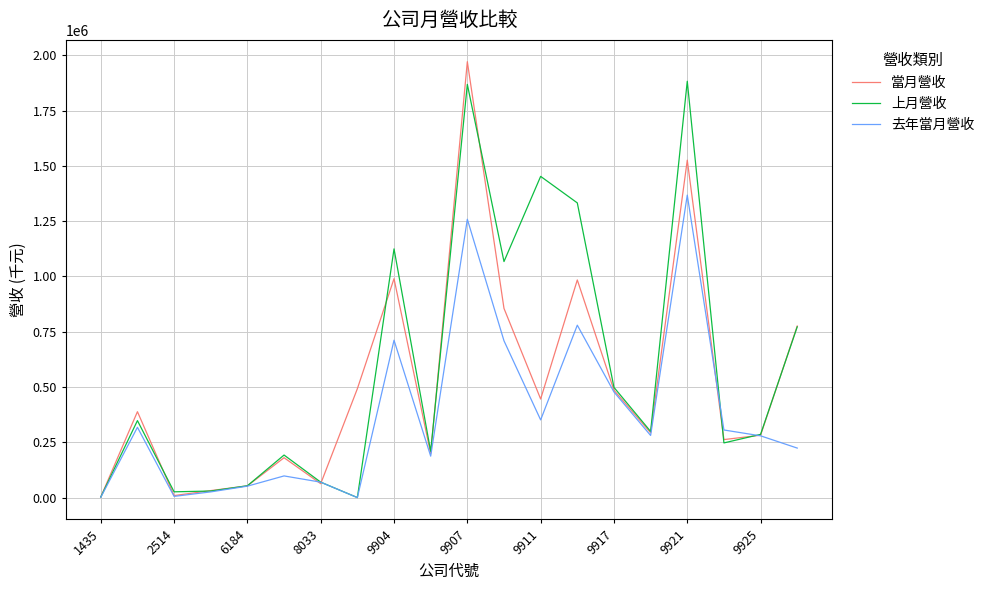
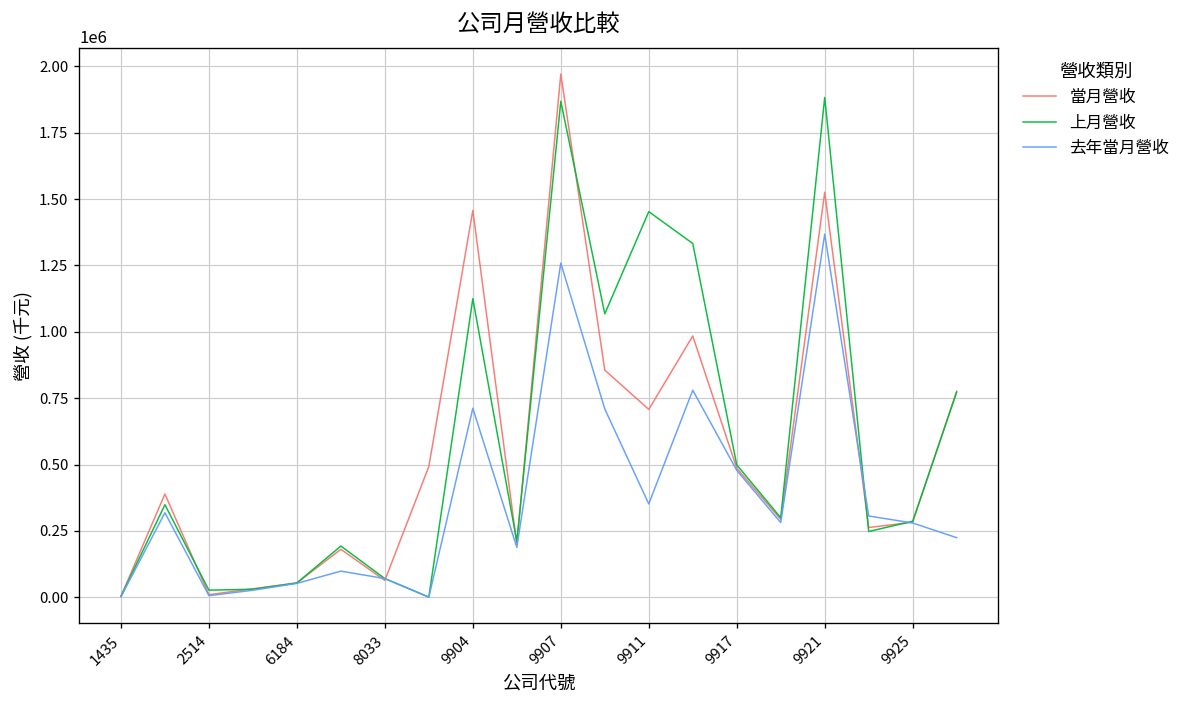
  {
    "當月營收": {
-     "9904": 990000,
+     "9904": 1460000,
      "9907": 1970000,
-     "9911": 450000,
+     "9911": 710000,
      "9921": 1530000
    },
    "上月營收": {
      "2514": 30000,
      "9904": 1120000,
      "9907": 1870000,
      "9911": 1450000,
      "9917": 500000,
      "9921": 1880000
    },
    "去年當月營收": {
      "9904": 710000,
      "9907": 1260000,
      "9911": 350000,
      "9921": 1370000
    }
  }
